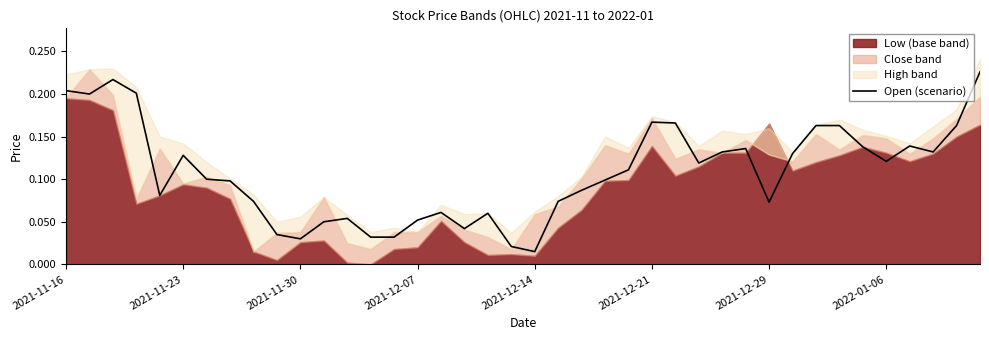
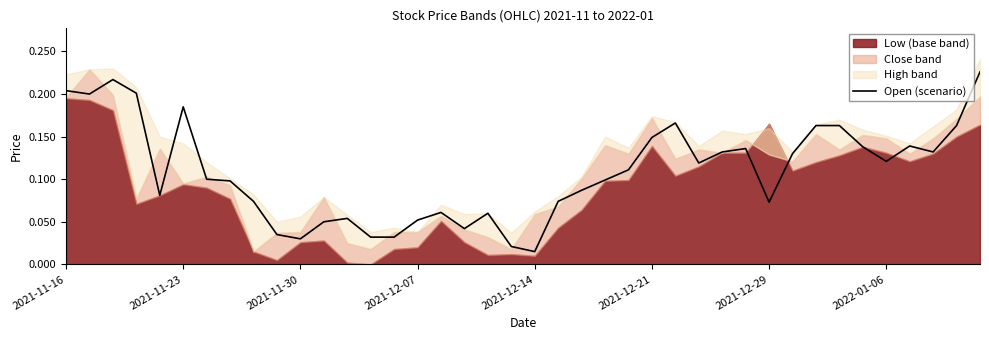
  {
    "Open (scenario)": {
      "2021-11-16": 0.20,
-     "2021-11-23": 0.13,
+     "2021-11-23": 0.19,
      "2021-11-30": 0.03,
      "2021-12-07": 0.05,
      "2021-12-14": 0.02,
-     "2021-12-21": 0.17,
+     "2021-12-21": 0.15,
      "2021-12-29": 0.07,
      "2022-01-06": 0.12
    },
    "Low (base band)": {
      "2021-11-30": 0.03,
      "2021-12-07": 0.02,
      "2021-12-14": 0.01,
      "2021-12-21": 0.14,
      "2022-01-06": 0.13
    },
    "Close band": {
      "2021-11-30": 0.01
    },
    "High band": {
      "2021-11-16": 0.03,
      "2021-11-23": 0.05,
      "2021-11-30": 0.02
    }
  }
